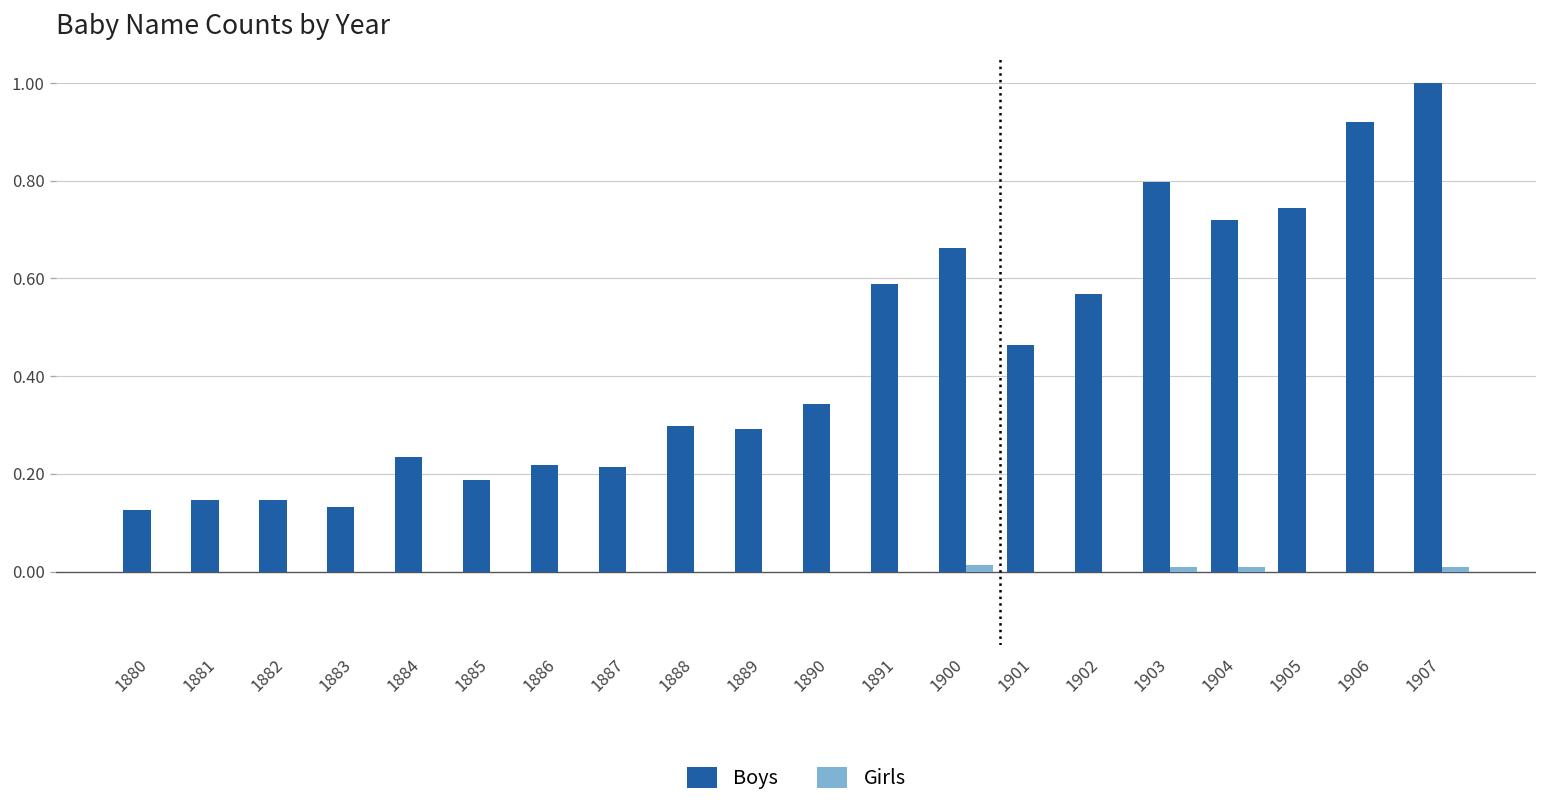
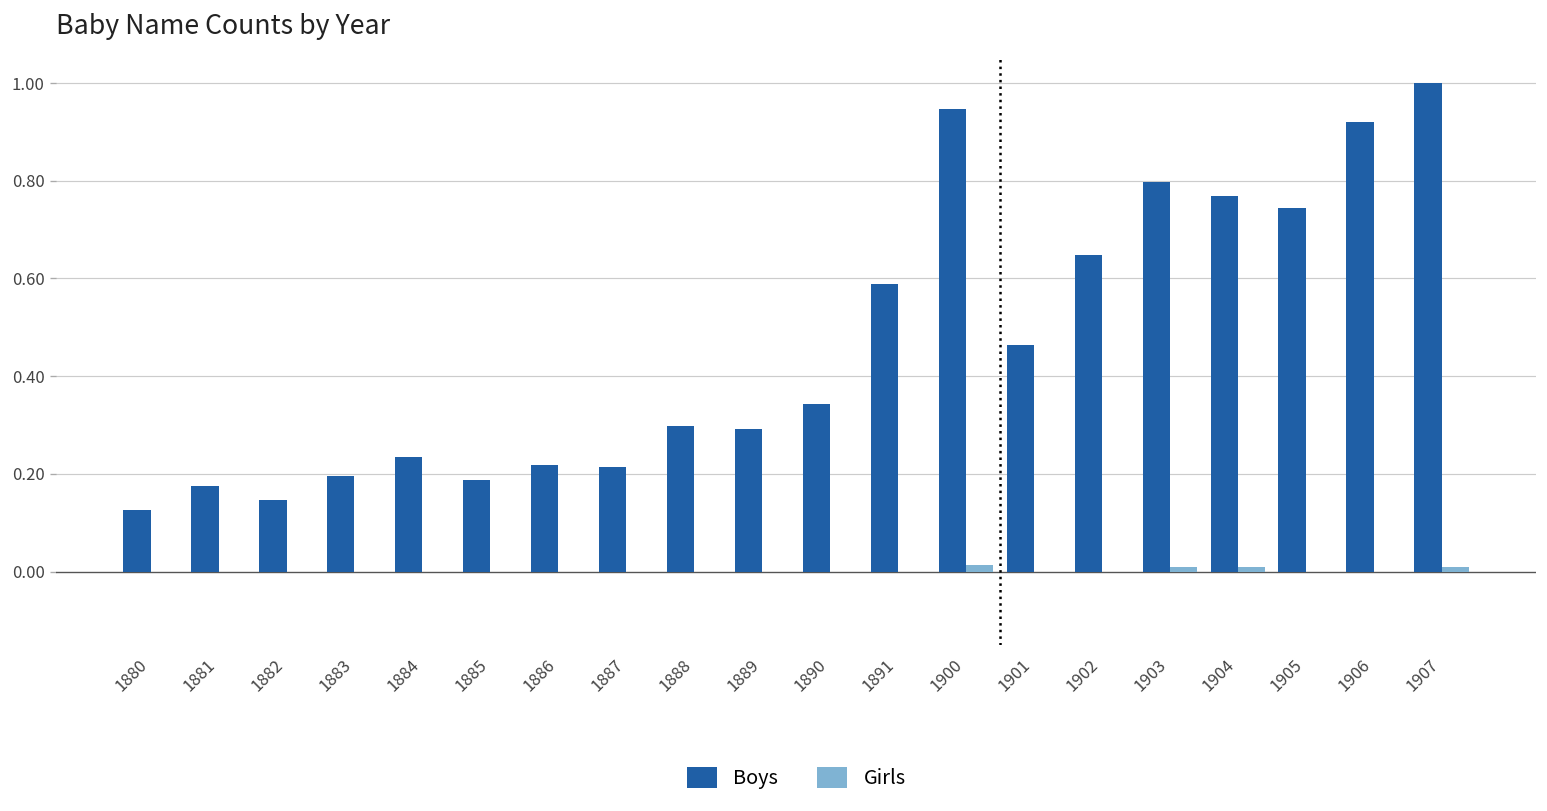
  {
    "Boys": {
      "1880": 0.13,
-     "1881": 0.15,
+     "1881": 0.17,
      "1882": 0.15,
-     "1883": 0.13,
+     "1883": 0.20,
      "1884": 0.23,
      "1885": 0.19,
      "1886": 0.22,
      "1887": 0.21,
      "1888": 0.30,
      "1889": 0.29,
      "1890": 0.34,
      "1891": 0.59,
-     "1900": 0.66,
+     "1900": 0.95,
      "1901": 0.46,
-     "1902": 0.57,
+     "1902": 0.65,
      "1903": 0.80,
-     "1904": 0.72,
+     "1904": 0.77,
      "1905": 0.74,
      "1906": 0.92,
      "1907": 1.00
    },
    "Girls": {
      "1880": 0.00,
      "1881": 0.00,
      "1882": 0.00,
      "1883": 0.00,
      "1884": 0.00,
      "1885": 0.00,
      "1886": 0.00,
      "1887": 0.00,
      "1888": 0.00,
      "1889": 0.00,
      "1890": 0.00,
      "1891": 0.00,
      "1900": 0.01,
      "1901": 0.00,
      "1902": 0.00,
      "1903": 0.01,
      "1904": 0.01,
      "1905": 0.00,
      "1906": 0.00,
      "1907": 0.01
    }
  }
